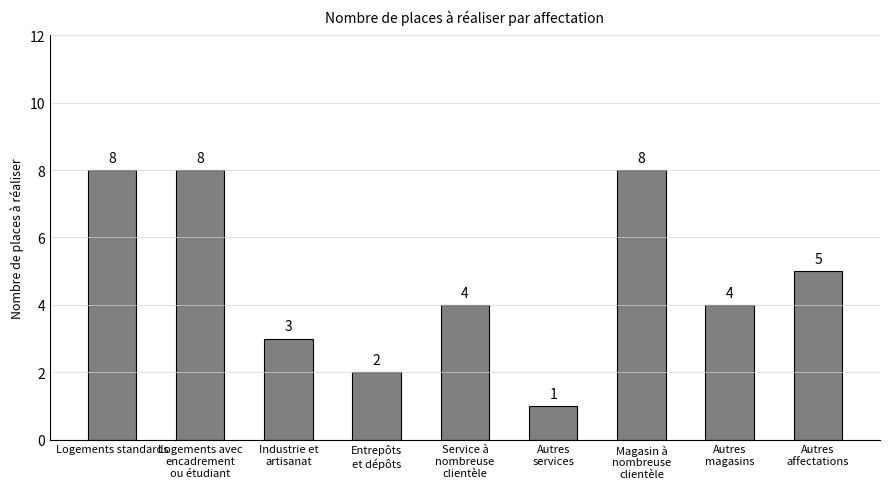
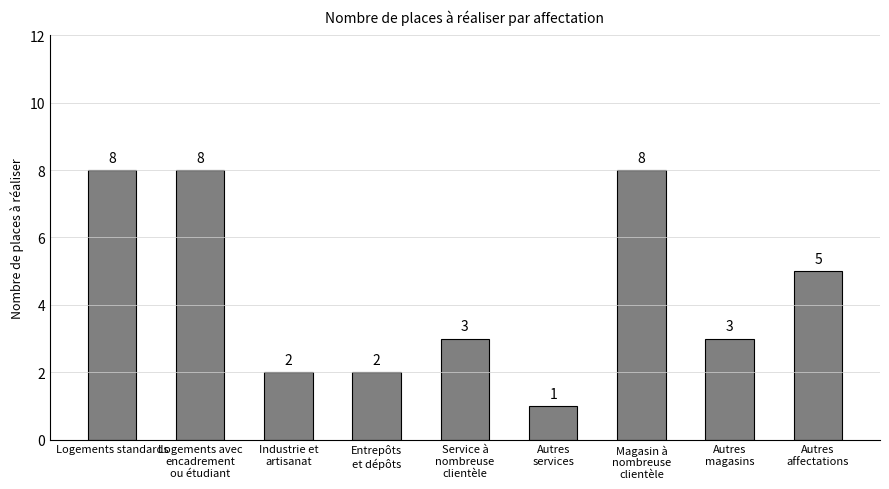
  {
    "Logements standards": 8,
    "Logements avec encadrement ou étudiant": 8,
-   "Industrie et artisanat": 3,
+   "Industrie et artisanat": 2,
    "Entrepôts et dépôts": 2,
-   "Service à nombreuse clientèle": 4,
+   "Service à nombreuse clientèle": 3,
    "Autres services": 1,
    "Magasin à nombreuse clientèle": 8,
-   "Autres magasins": 4,
+   "Autres magasins": 3,
    "Autres affectations": 5
  }
